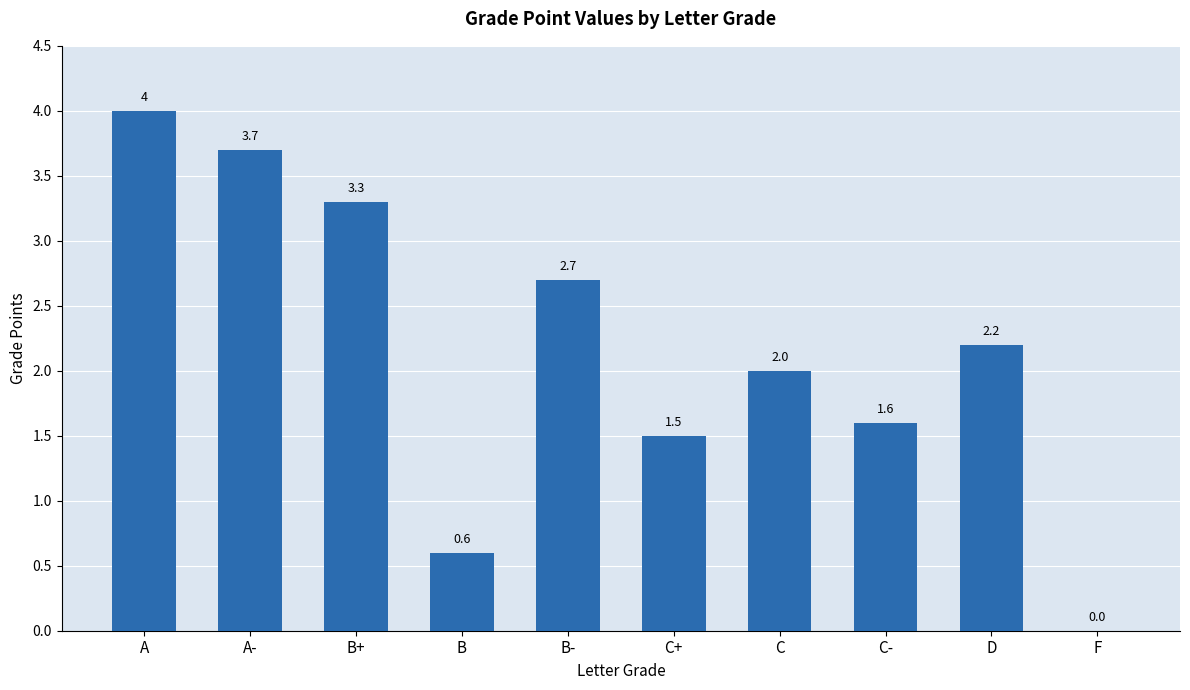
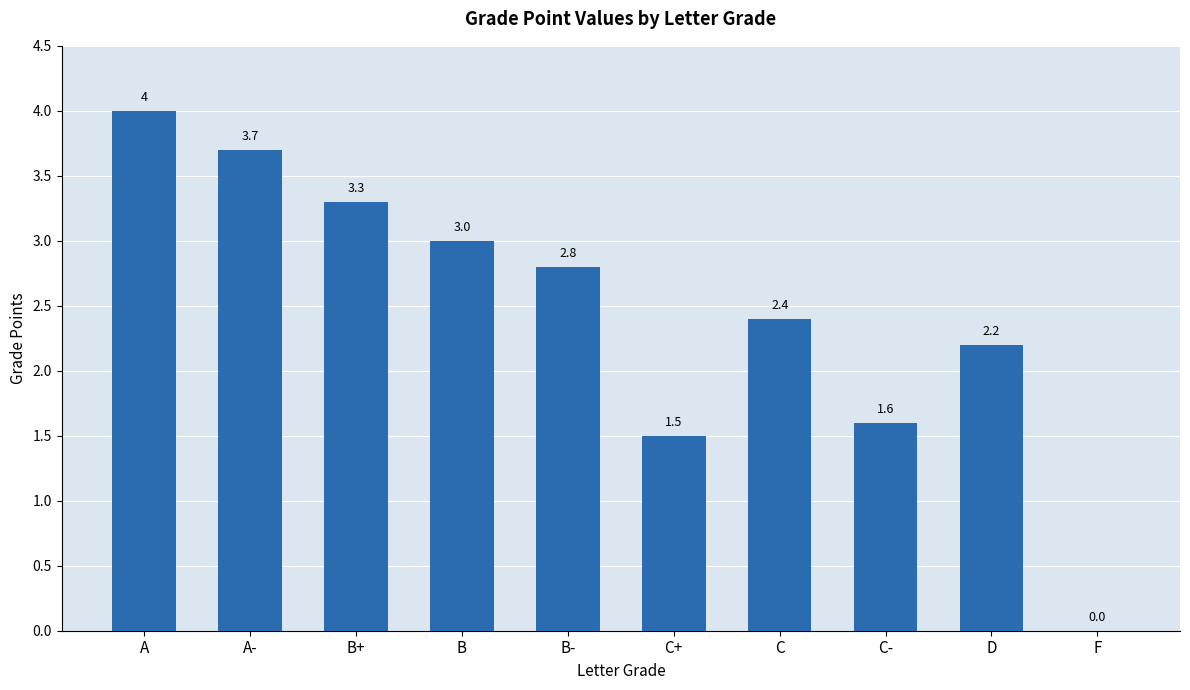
  {
    "A": 4,
    "A-": 3.7,
    "B+": 3.3,
-   "B": 0.6,
-   "B-": 2.7,
+   "B": 3.0,
+   "B-": 2.8,
    "C+": 1.5,
-   "C": 2.0,
+   "C": 2.4,
    "C-": 1.6,
    "D": 2.2,
    "F": 0.0
  }
